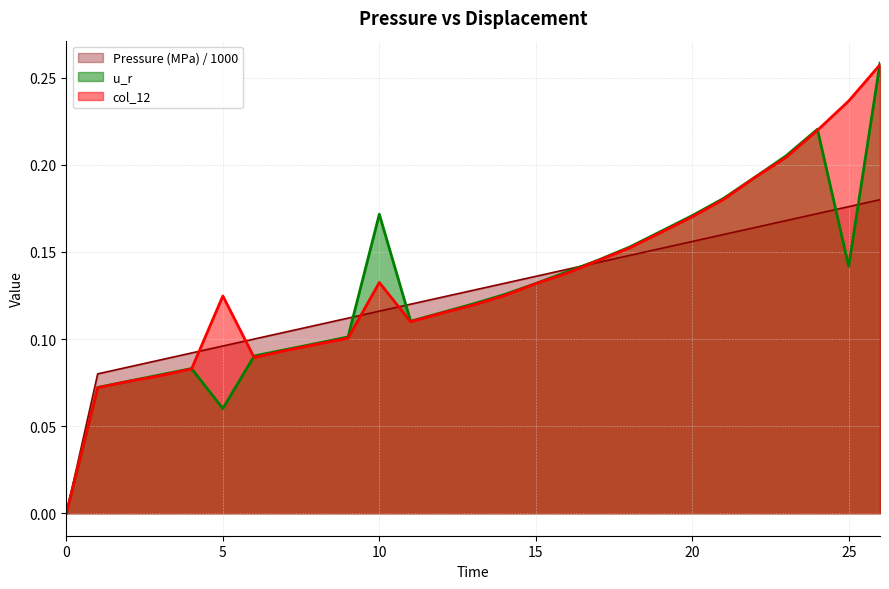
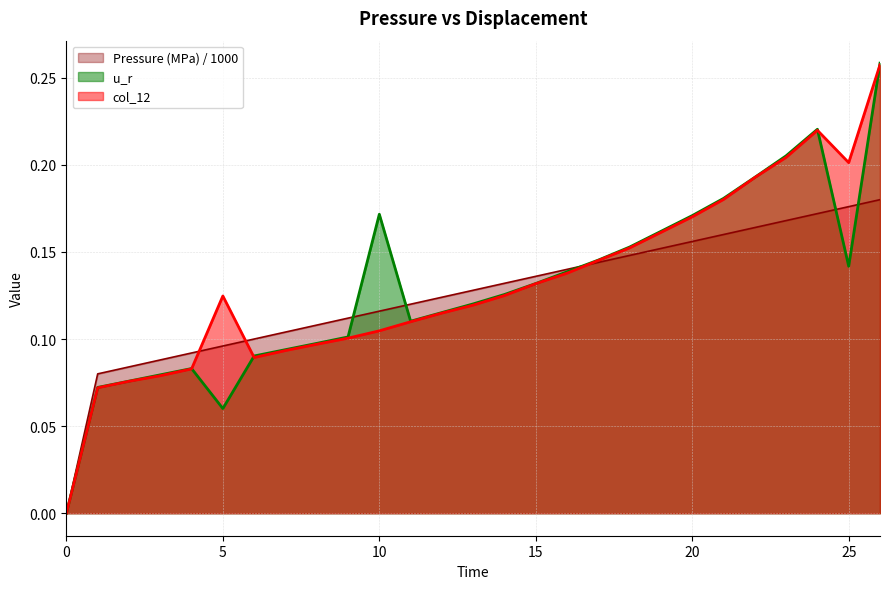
  {
    "u_r": {
      "5": 0.060,
      "10": 0.172,
      "25": 0.142
    },
    "col_12": {
      "5": 0.125,
-     "10": 0.132,
-     "25": 0.237
+     "10": 0.105,
+     "25": 0.201
    }
  }
